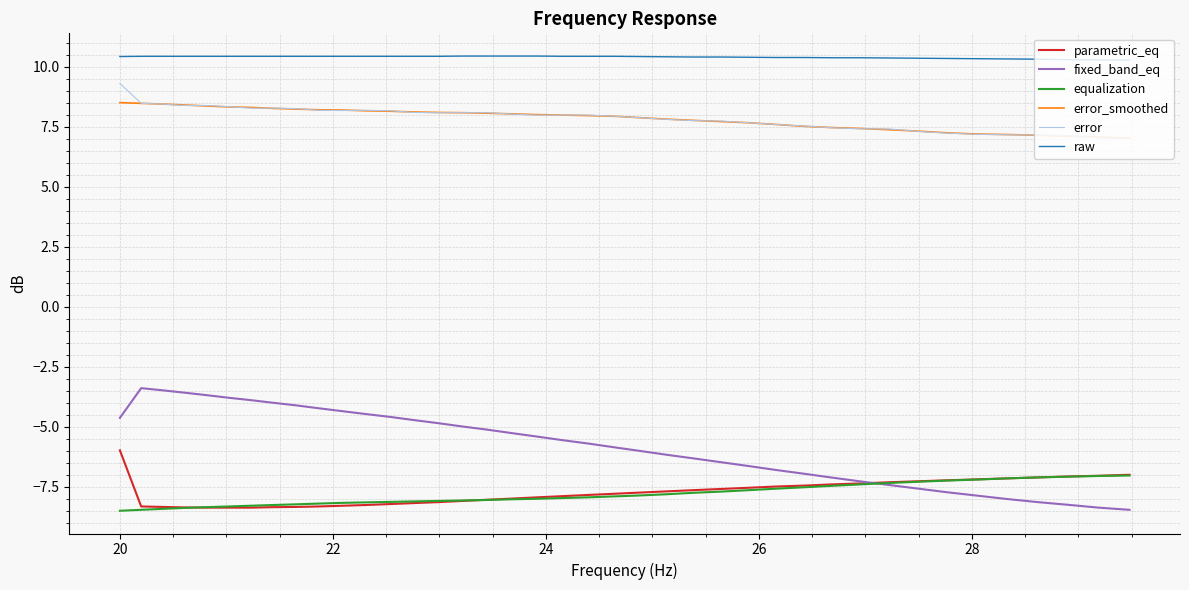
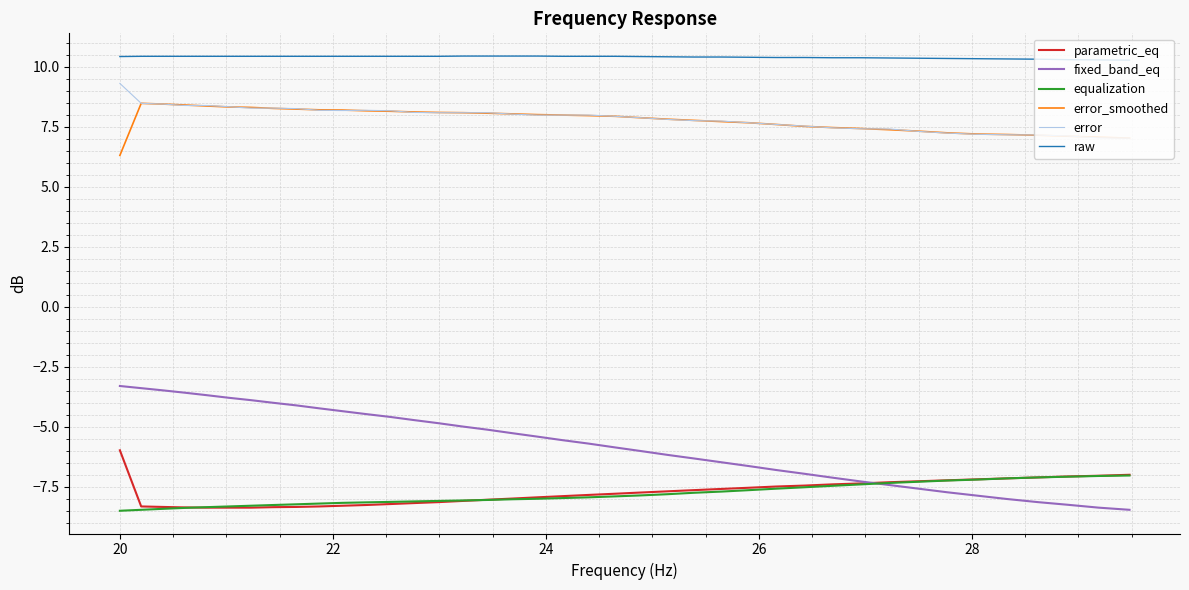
  {
    "parametric_eq": {
      "20": -6.0
    },
    "fixed_band_eq": {
-     "20": -4.6
+     "20": -3.3
    },
    "equalization": {
      "20": -8.5
    },
    "error_smoothed": {
-     "20": 8.5
+     "20": 6.3
    },
    "error": {
      "20": 9.3
    },
    "raw": {
      "20": 10.4
    }
  }
